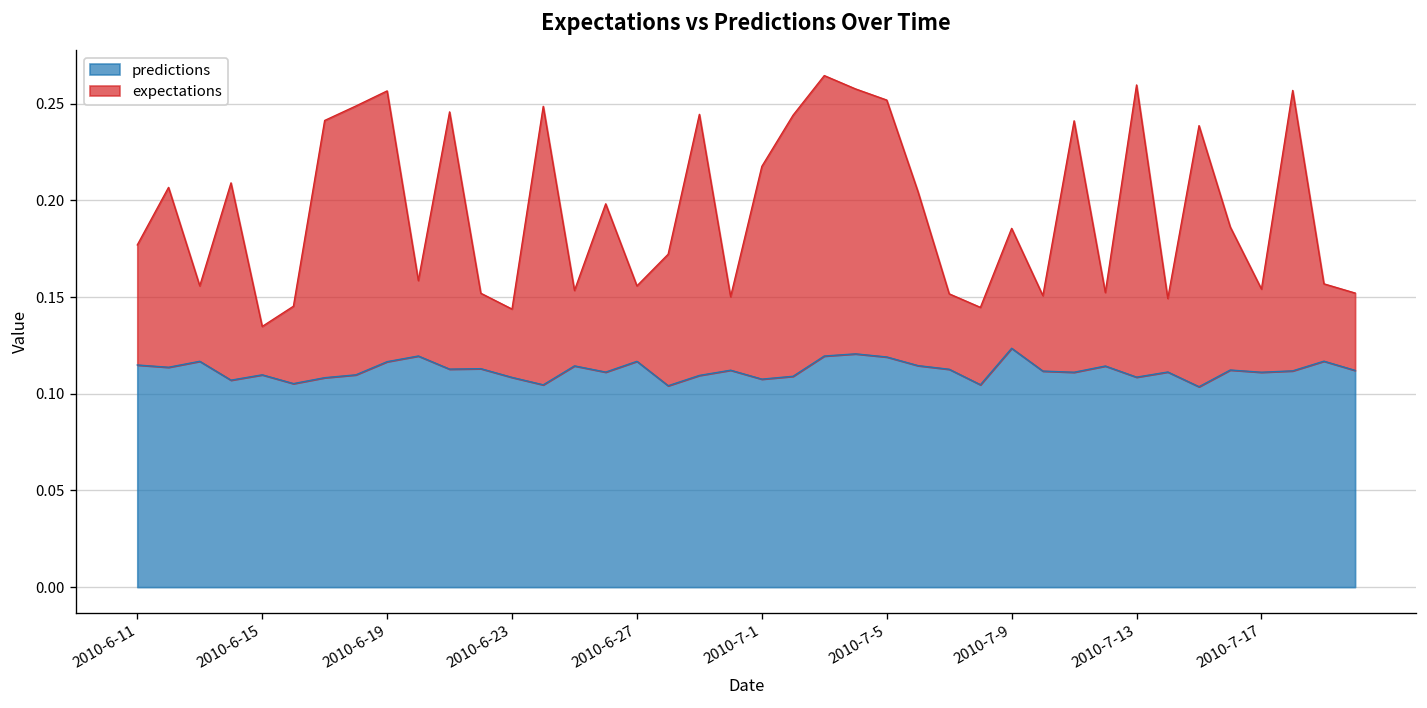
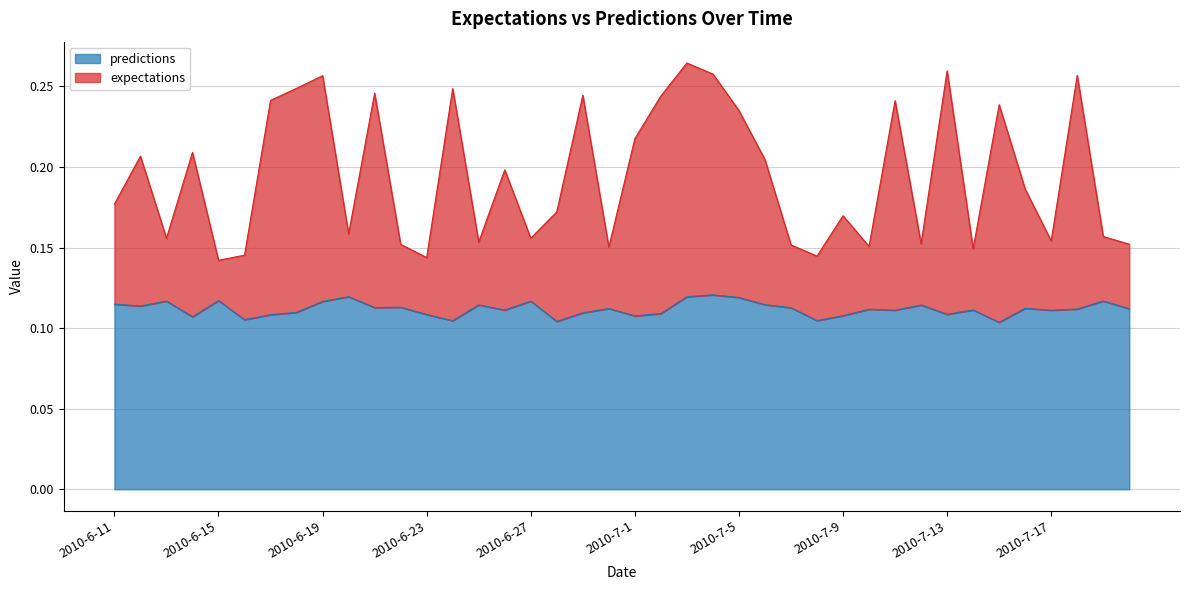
  {
    "predictions": {
      "2010-6-11": 0.115,
-     "2010-6-15": 0.110,
+     "2010-6-15": 0.117,
      "2010-6-19": 0.117,
      "2010-6-23": 0.108,
      "2010-6-27": 0.117,
      "2010-7-1": 0.108,
      "2010-7-5": 0.119,
-     "2010-7-9": 0.124,
+     "2010-7-9": 0.108,
      "2010-7-13": 0.109,
      "2010-7-17": 0.111
    },
    "expectations": {
      "2010-6-11": 0.062,
      "2010-6-15": 0.025,
      "2010-6-19": 0.140,
      "2010-6-23": 0.035,
      "2010-6-27": 0.039,
      "2010-7-1": 0.110,
-     "2010-7-5": 0.133,
+     "2010-7-5": 0.116,
      "2010-7-9": 0.062,
      "2010-7-13": 0.151,
      "2010-7-17": 0.043
    }
  }
